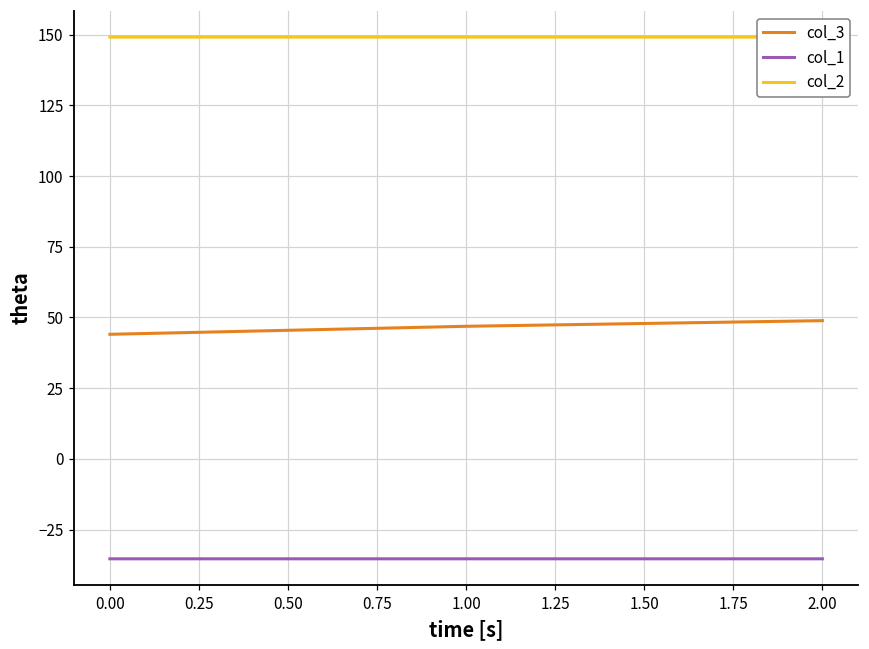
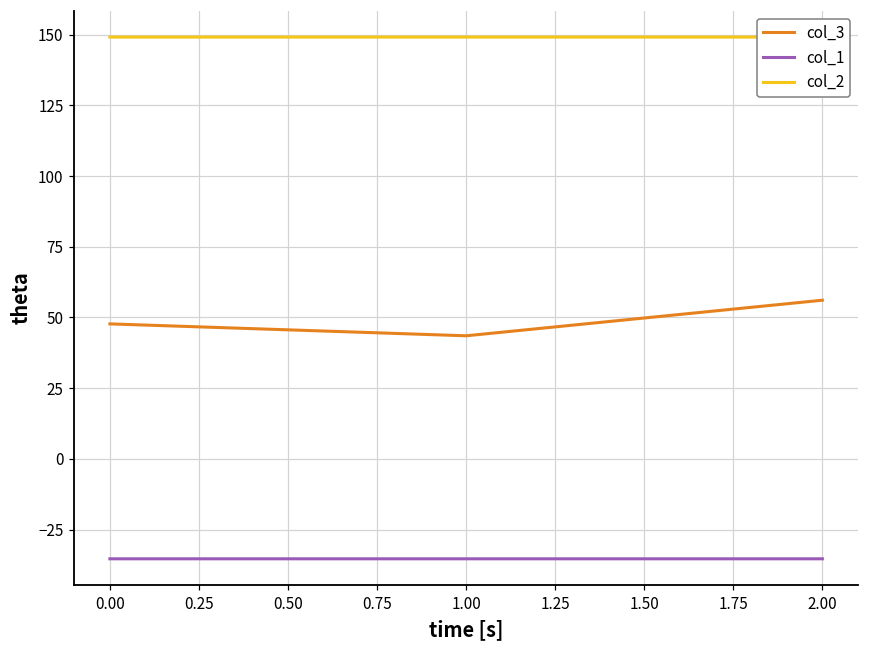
  {
    "col_3": {
-     "0.00": 44,
-     "1.00": 47,
-     "2.00": 49
+     "0.00": 48,
+     "1.00": 44,
+     "2.00": 56
    },
    "col_1": {
      "0.00": -35,
      "1.00": -35,
      "2.00": -35
    },
    "col_2": {
      "0.00": 149,
      "1.00": 149
    }
  }
